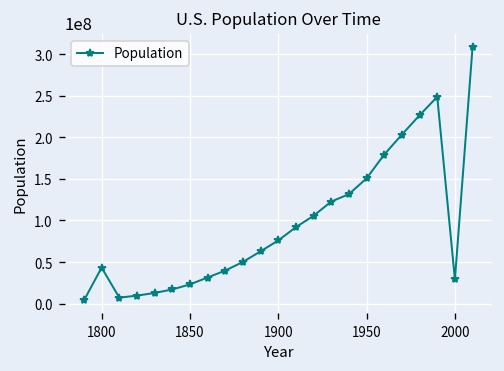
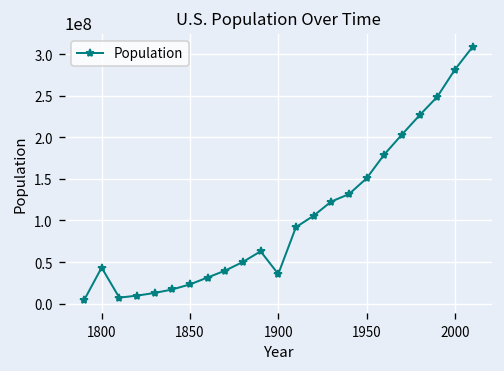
  {
    "1800": 40000000,
    "1850": 20000000,
-   "1900": 80000000,
+   "1900": 40000000,
    "1950": 150000000,
-   "2000": 30000000
+   "2000": 280000000
  }
